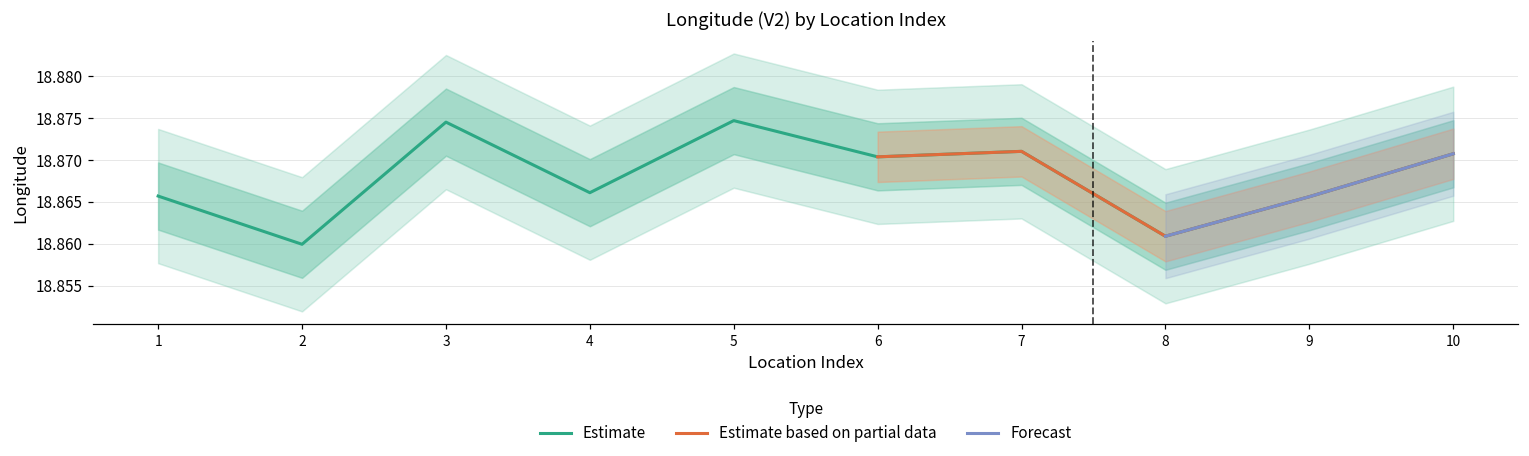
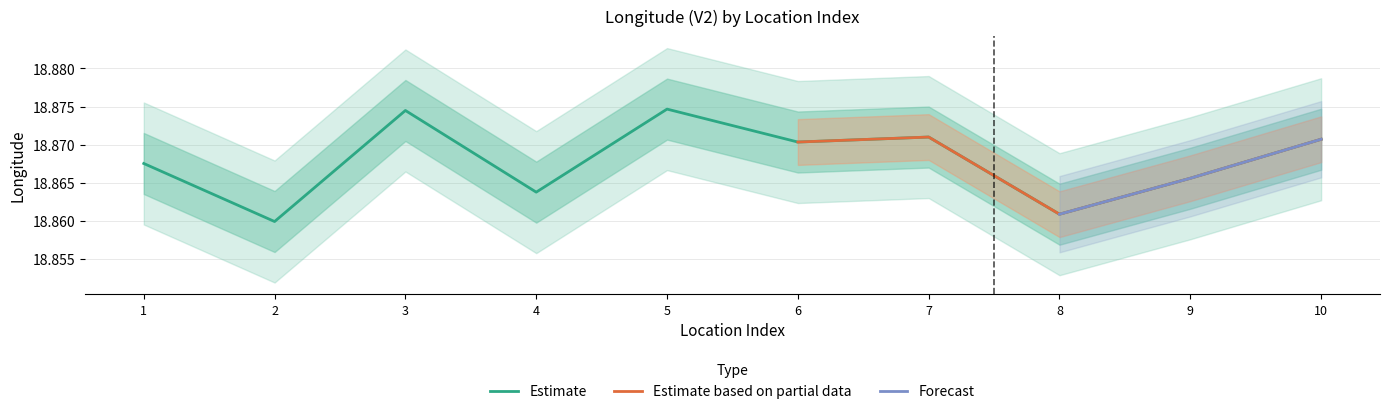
  {
    "Estimate": {
-     "1": 18.866,
+     "1": 18.868,
      "2": 18.860,
      "3": 18.874,
-     "4": 18.866,
+     "4": 18.864,
      "5": 18.875
    }
  }
